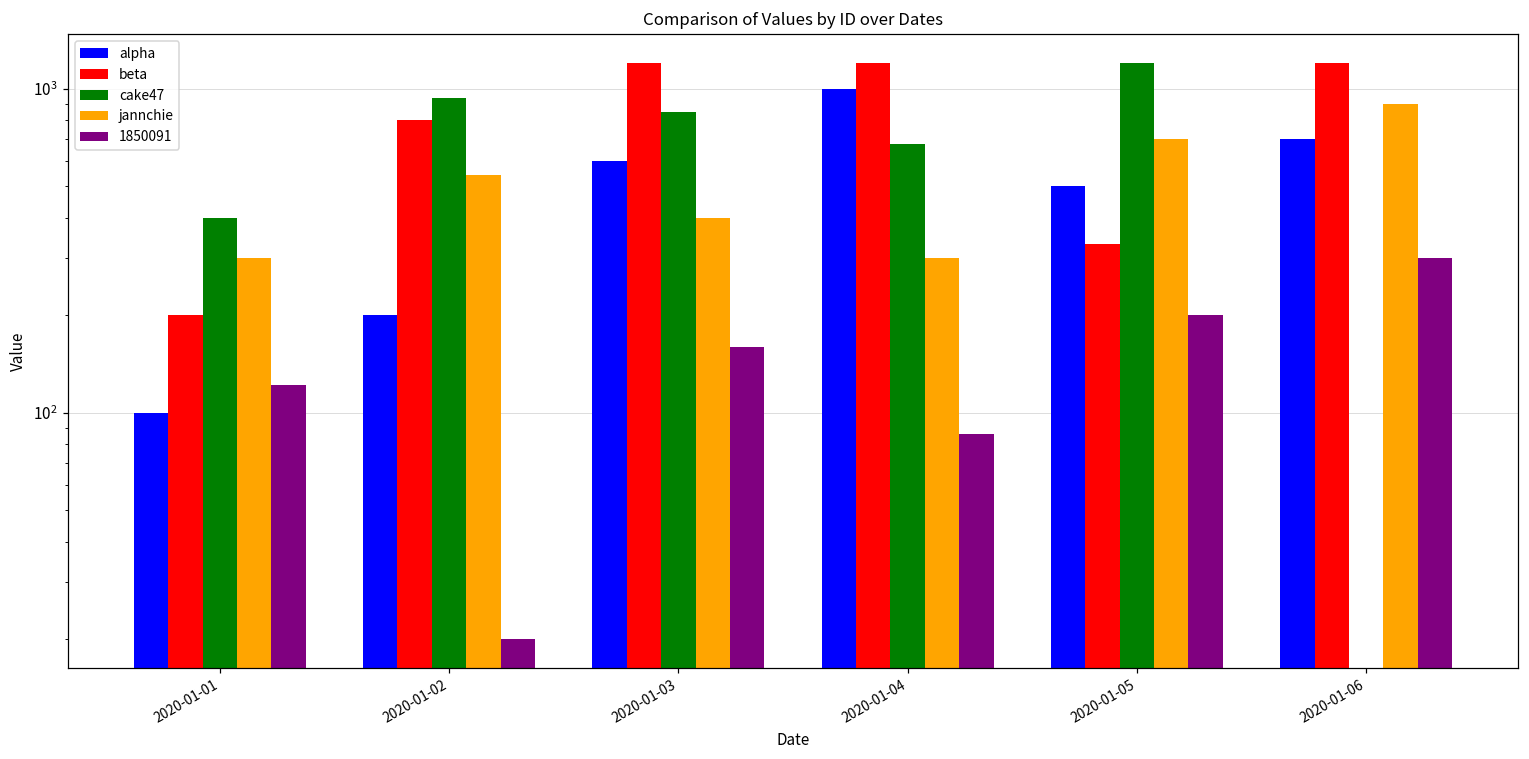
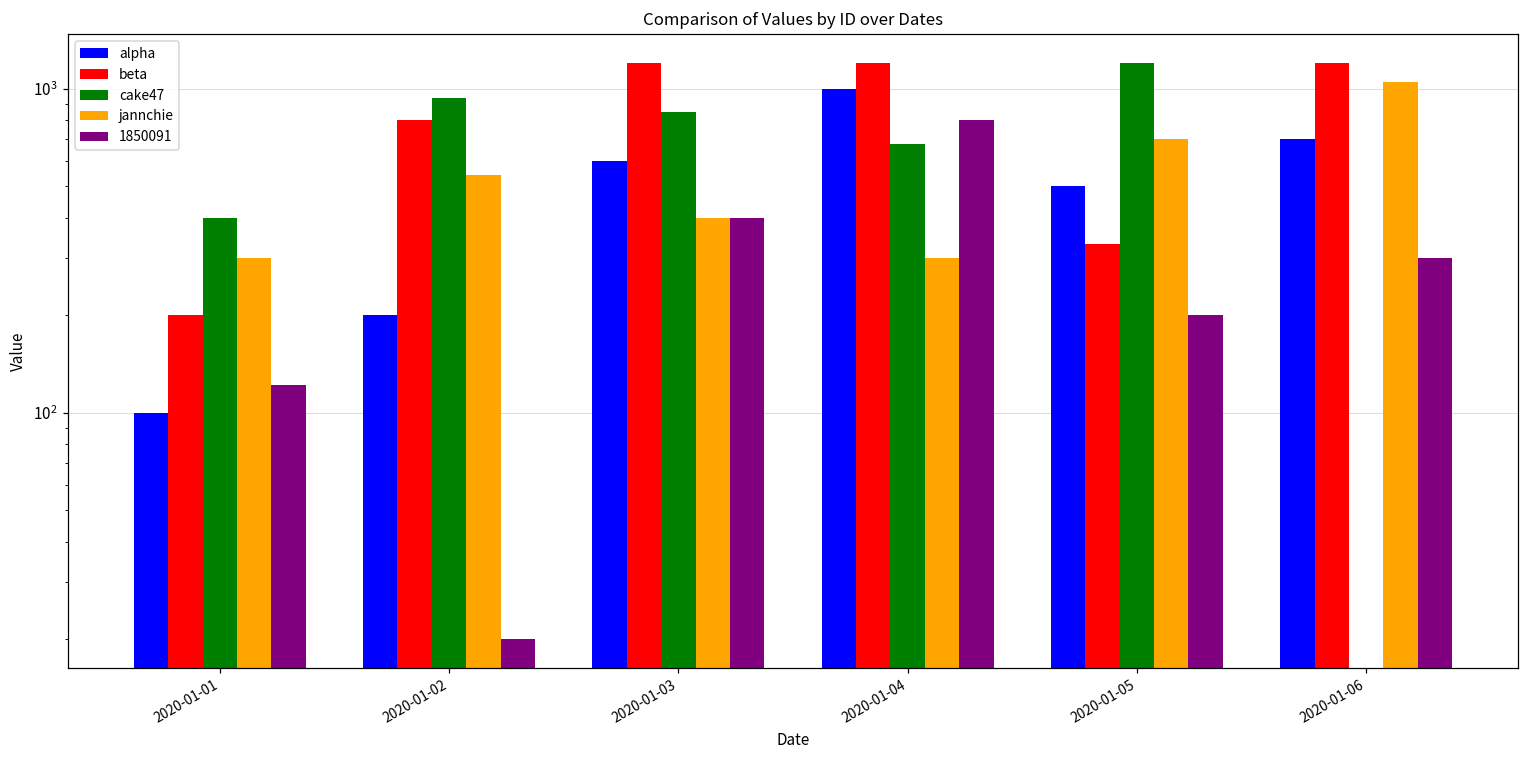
  {
    "alpha": {
      "2020-01-01": 100,
      "2020-01-02": 200,
      "2020-01-03": 600,
      "2020-01-04": 1000,
      "2020-01-05": 500,
      "2020-01-06": 700
    },
    "beta": {
      "2020-01-01": 200,
      "2020-01-02": 800,
      "2020-01-03": 1200,
      "2020-01-04": 1200,
      "2020-01-05": 330,
      "2020-01-06": 1200
    },
    "cake47": {
      "2020-01-01": 400,
      "2020-01-02": 930,
      "2020-01-03": 850,
      "2020-01-04": 680,
      "2020-01-05": 1200
    },
    "jannchie": {
      "2020-01-01": 300,
      "2020-01-02": 540,
      "2020-01-03": 400,
      "2020-01-04": 300,
      "2020-01-05": 700,
-     "2020-01-06": 900
+     "2020-01-06": 1050
    },
    "1850091": {
      "2020-01-01": 122,
      "2020-01-02": 20,
-     "2020-01-03": 160,
-     "2020-01-04": 86,
+     "2020-01-03": 400,
+     "2020-01-04": 800,
      "2020-01-05": 200,
      "2020-01-06": 300
    }
  }
